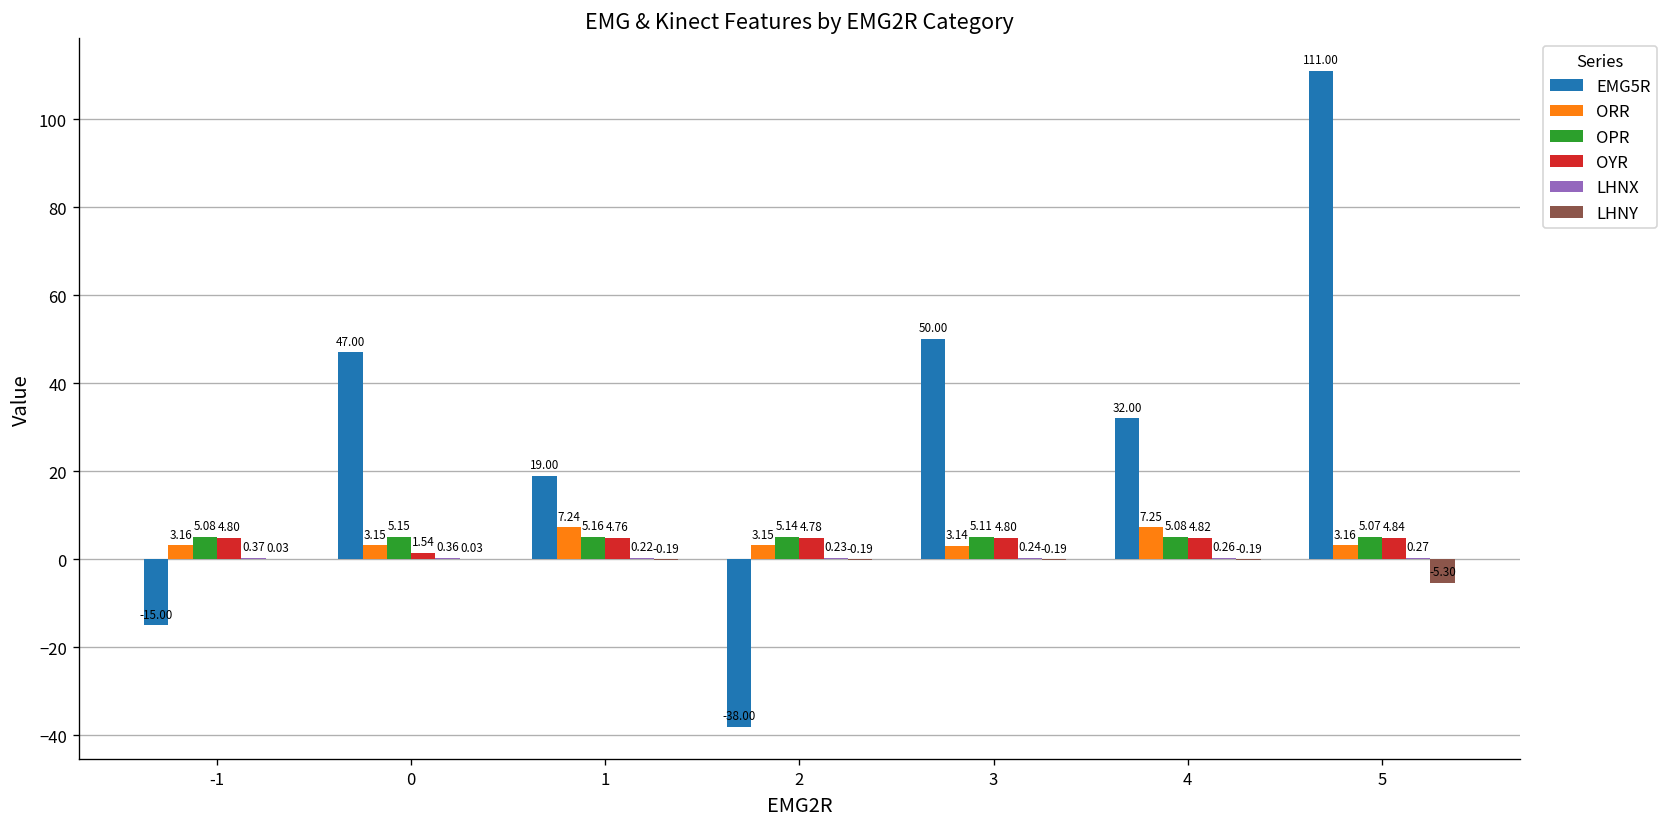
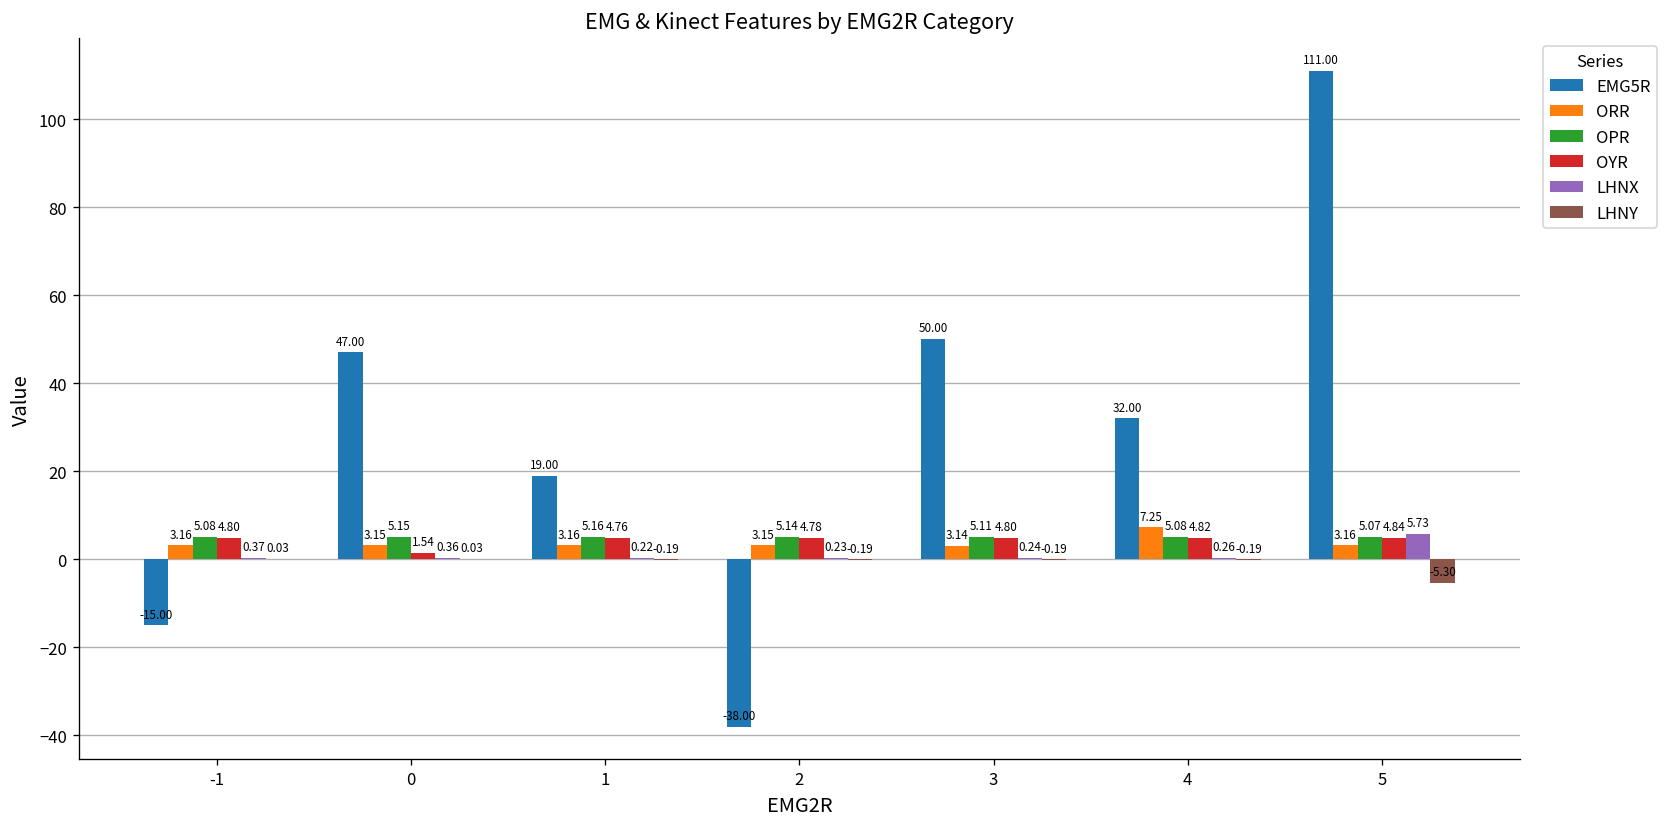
  {
    "EMG5R": {
      "-1": -15.00,
      "0": 47.00,
      "1": 19.00,
      "2": -38.00,
      "3": 50.00,
      "4": 32.00,
      "5": 111.00
    },
    "ORR": {
      "-1": 3.16,
      "0": 3.15,
-     "1": 7.24,
+     "1": 3.16,
      "2": 3.15,
      "3": 3.14,
      "4": 7.25,
      "5": 3.16
    },
    "OPR": {
      "-1": 5.08,
      "0": 5.15,
      "1": 5.16,
      "2": 5.14,
      "3": 5.11,
      "4": 5.08,
      "5": 5.07
    },
    "OYR": {
      "-1": 4.80,
      "0": 1.54,
      "1": 4.76,
      "2": 4.78,
      "3": 4.80,
      "4": 4.82,
      "5": 4.84
    },
    "LHNX": {
      "-1": 0.37,
      "0": 0.36,
      "1": 0.22,
      "2": 0.23,
      "3": 0.24,
      "4": 0.26,
-     "5": 0.27
+     "5": 5.73
    },
    "LHNY": {
      "-1": 0.03,
      "0": 0.03,
      "1": -0.19,
      "2": -0.19,
      "3": -0.19,
      "4": -0.19,
      "5": -5.30
    }
  }
